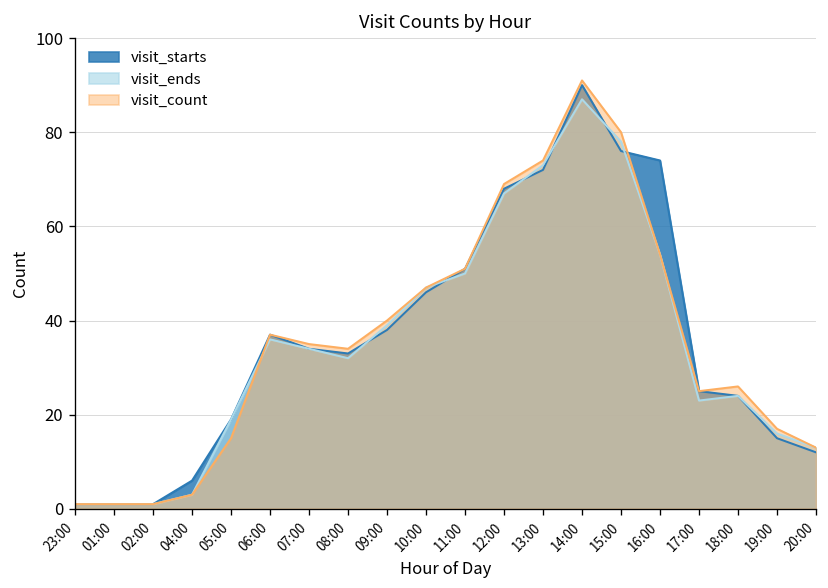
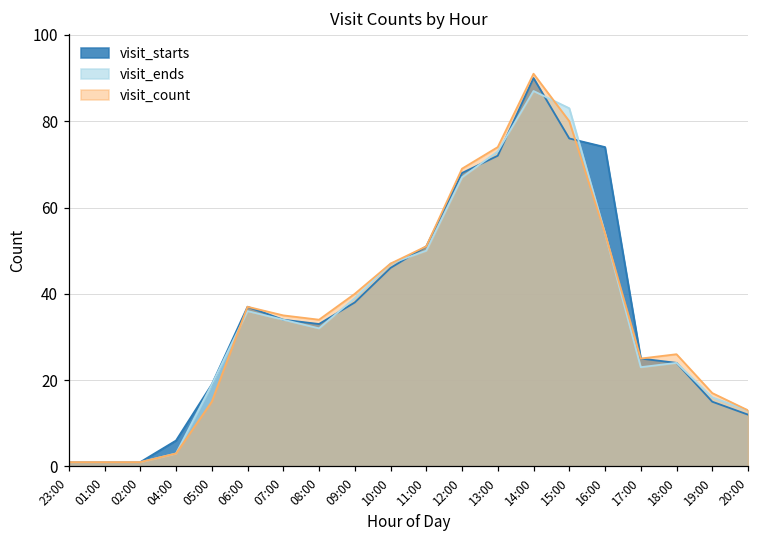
  {
    "visit_starts": {
      "04:00": 6,
      "08:00": 33,
      "09:00": 38,
      "10:00": 46,
      "12:00": 68,
      "13:00": 72,
      "14:00": 90,
      "15:00": 76,
      "16:00": 74,
      "19:00": 15,
      "20:00": 12
    },
    "visit_ends": {
      "06:00": 36,
      "08:00": 32,
      "09:00": 39,
      "11:00": 50,
      "12:00": 67,
      "13:00": 73,
      "14:00": 87,
-     "15:00": 78,
+     "15:00": 83,
      "17:00": 23,
      "19:00": 16
    },
    "visit_count": {
      "05:00": 15,
      "07:00": 35,
      "08:00": 34,
      "09:00": 40,
      "12:00": 69,
      "13:00": 74,
      "14:00": 91,
      "15:00": 80,
      "18:00": 26,
      "19:00": 17
    }
  }
